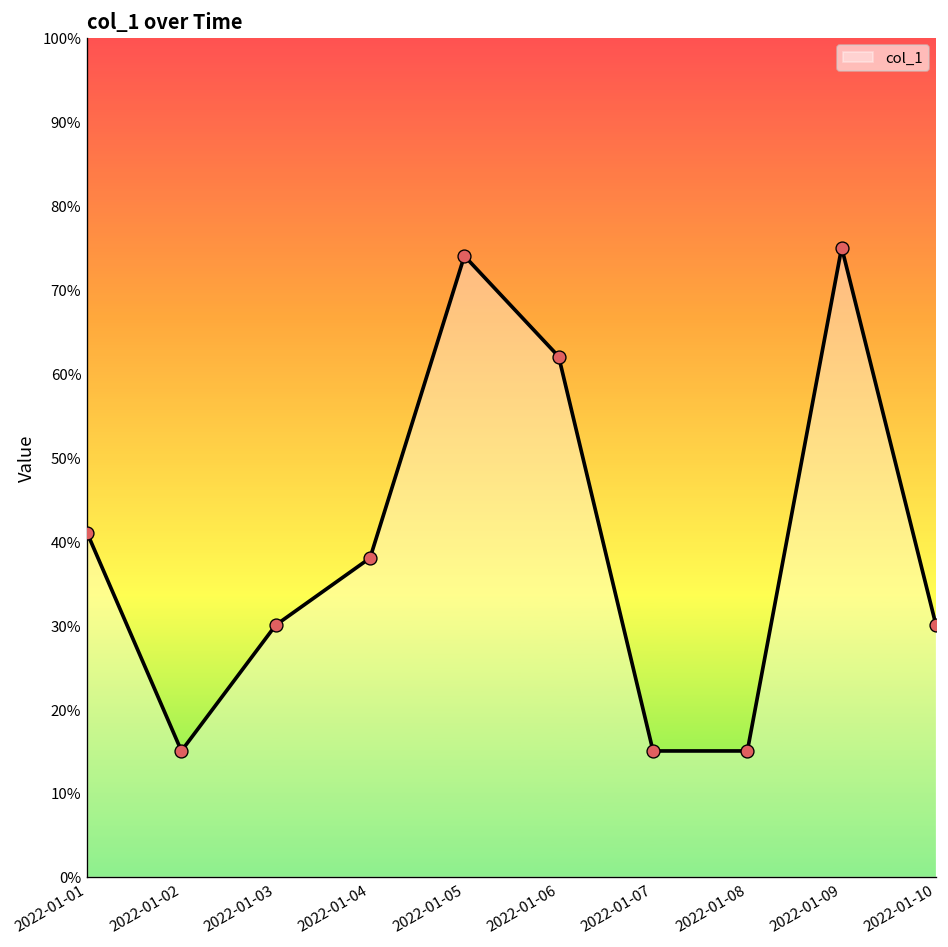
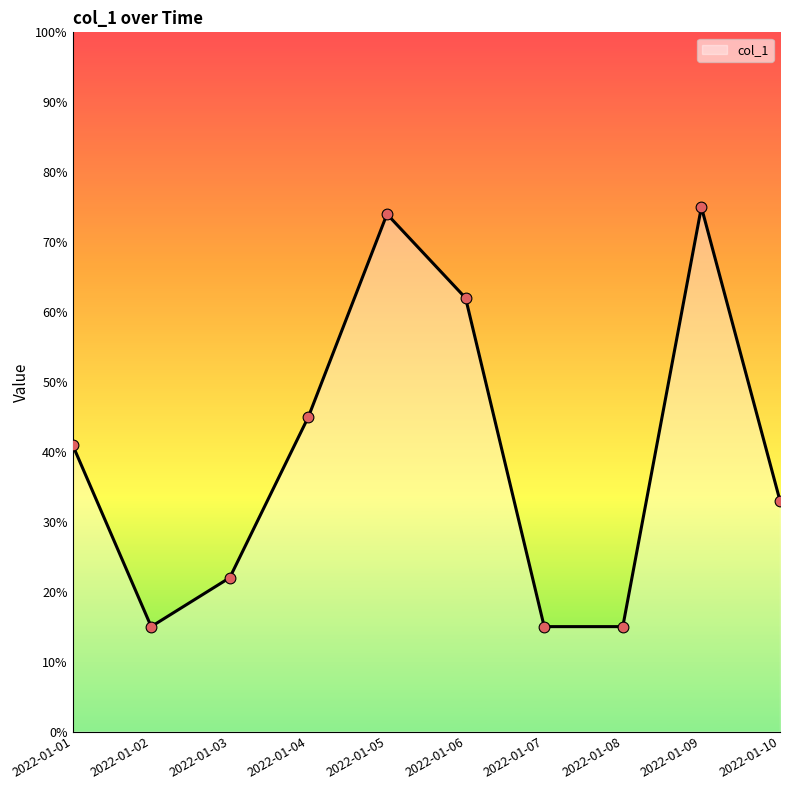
  {
    "2022-01-01": "41%",
    "2022-01-02": "15%",
-   "2022-01-03": "30%",
-   "2022-01-04": "38%",
+   "2022-01-03": "22%",
+   "2022-01-04": "45%",
    "2022-01-05": "74%",
    "2022-01-06": "62%",
    "2022-01-07": "15%",
    "2022-01-08": "15%",
    "2022-01-09": "75%",
-   "2022-01-10": "30%"
+   "2022-01-10": "33%"
  }
